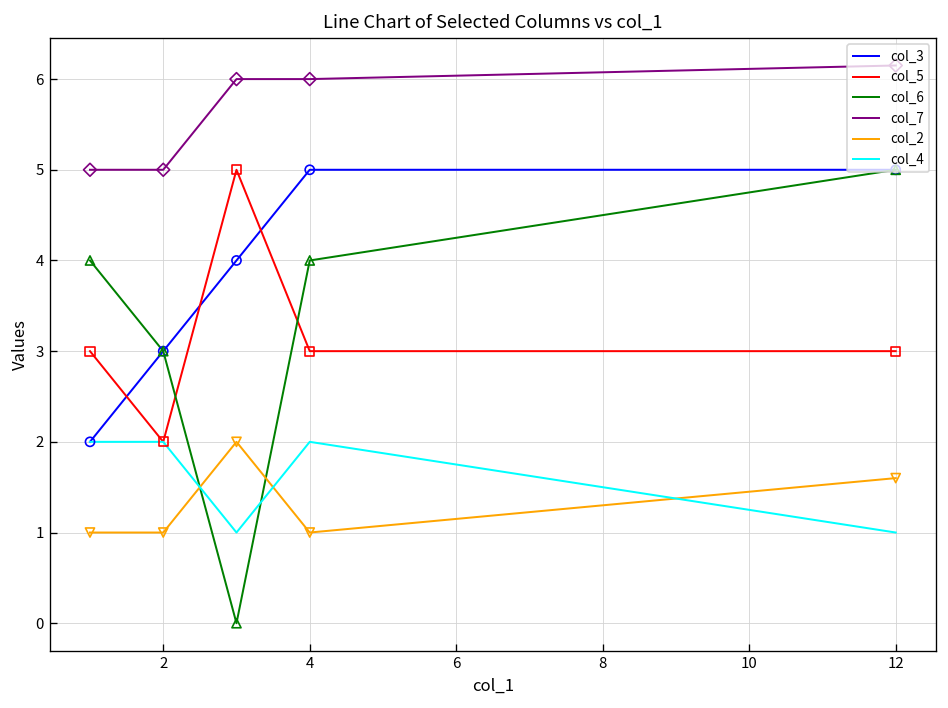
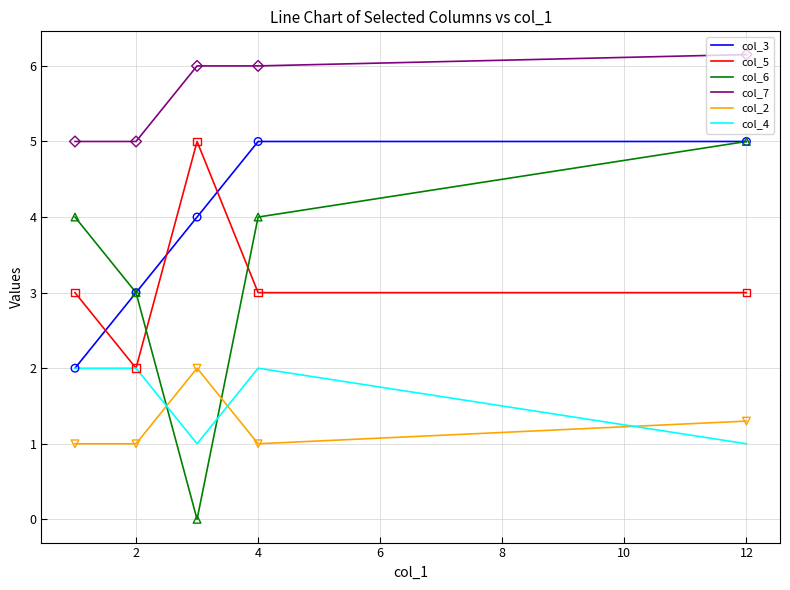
  {
    "col_3": {
      "4": 5.0
    },
    "col_5": {
      "4": 3.0,
      "12": 3.0
    },
    "col_6": {
      "4": 4.0
    },
    "col_7": {
      "2": 5.0,
      "4": 6.0
    },
    "col_2": {
      "2": 1.0,
      "4": 1.0,
-     "12": 1.6
+     "12": 1.3
    },
    "col_4": {
      "4": 2.0,
      "12": 1.0
    }
  }
